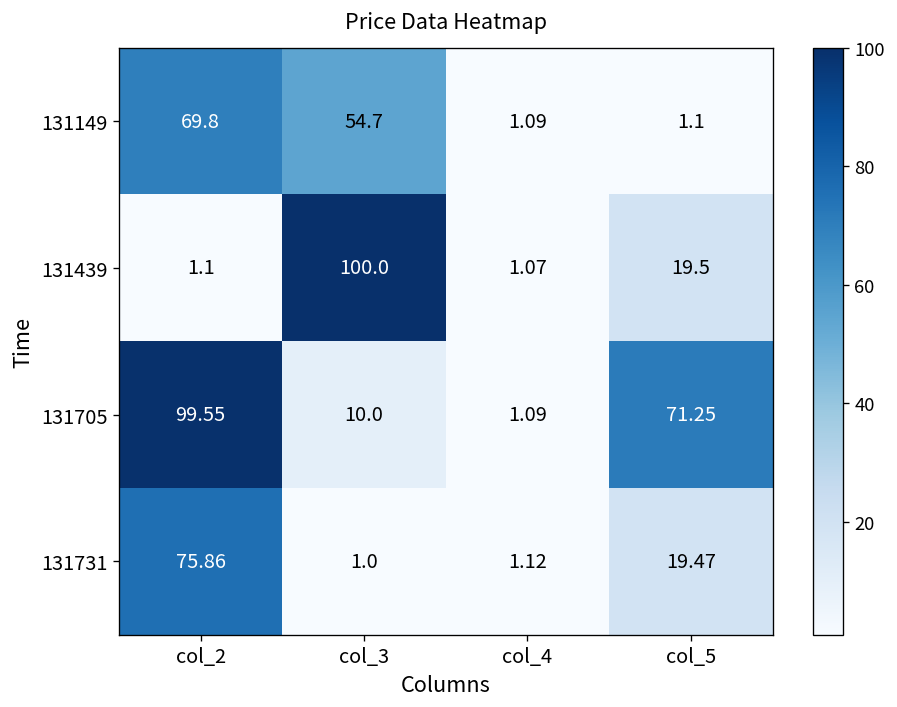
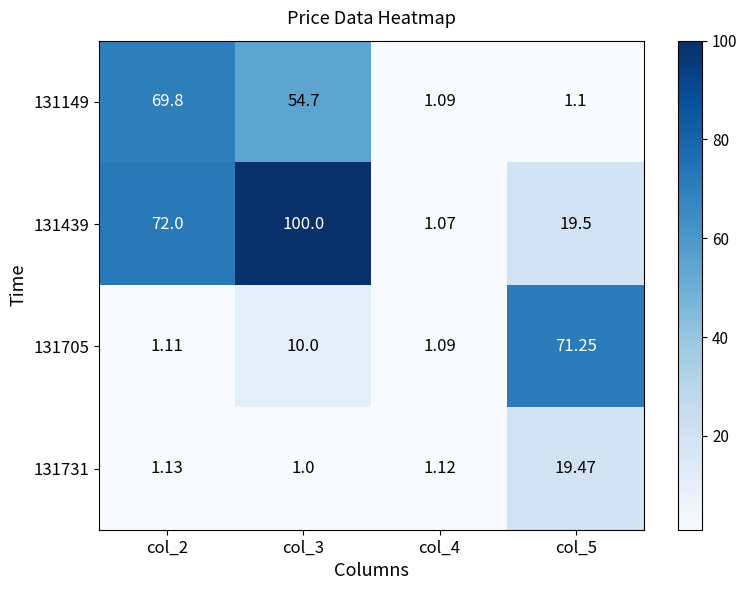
  {
    "131149": {
      "col_2": 69.8,
      "col_3": 54.7,
      "col_4": 1.09,
      "col_5": 1.1
    },
    "131439": {
-     "col_2": 1.1,
+     "col_2": 72.0,
      "col_3": 100.0,
      "col_4": 1.07,
      "col_5": 19.5
    },
    "131705": {
-     "col_2": 99.55,
+     "col_2": 1.11,
      "col_3": 10.0,
      "col_4": 1.09,
      "col_5": 71.25
    },
    "131731": {
-     "col_2": 75.86,
+     "col_2": 1.13,
      "col_3": 1.0,
      "col_4": 1.12,
      "col_5": 19.47
    }
  }
